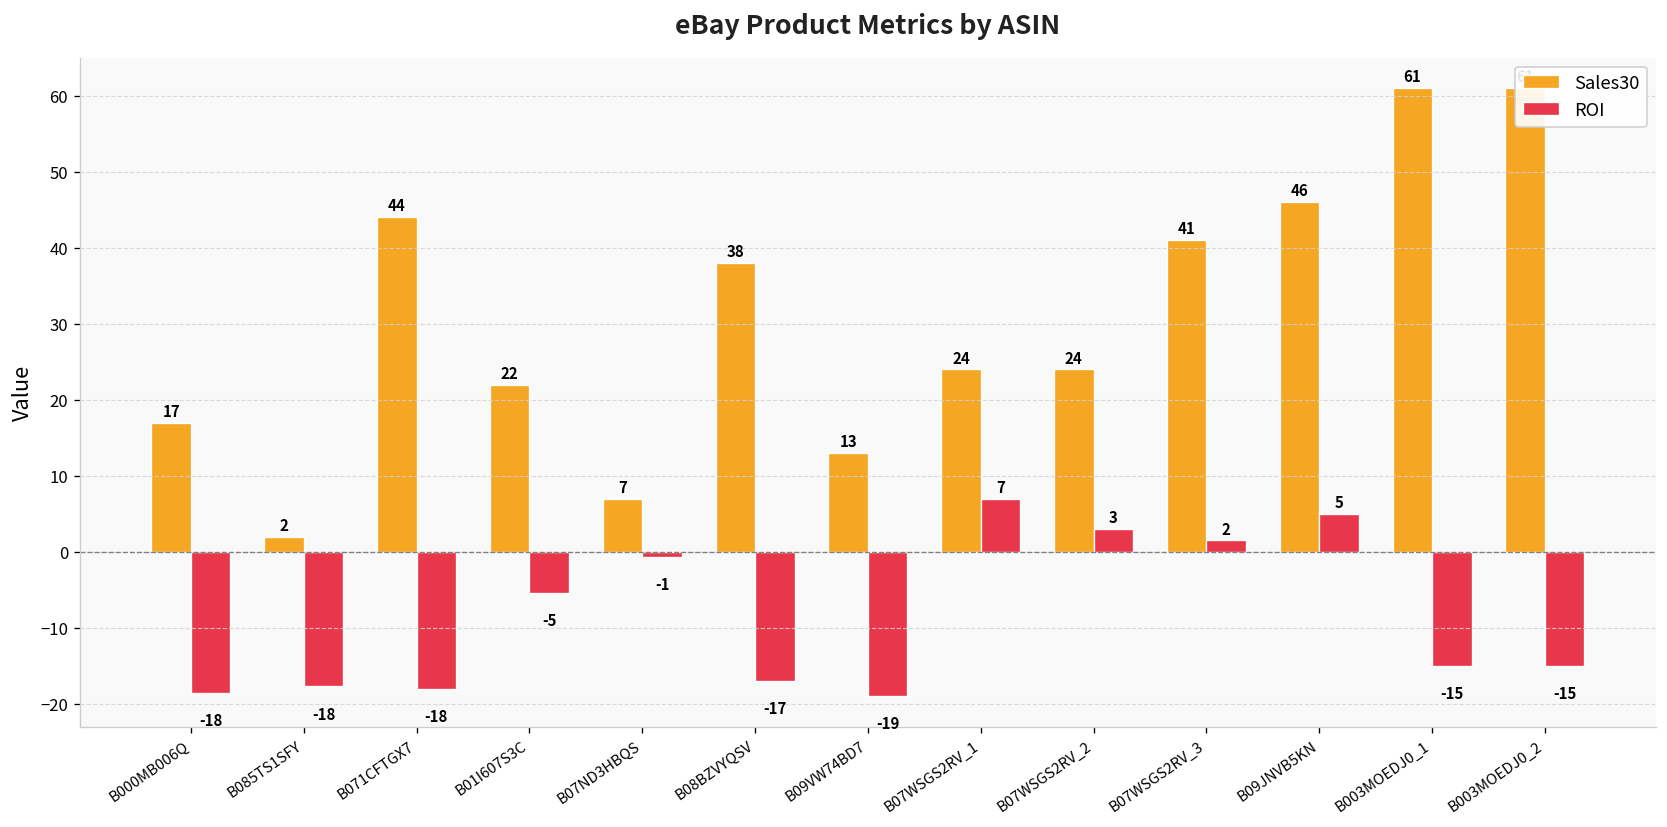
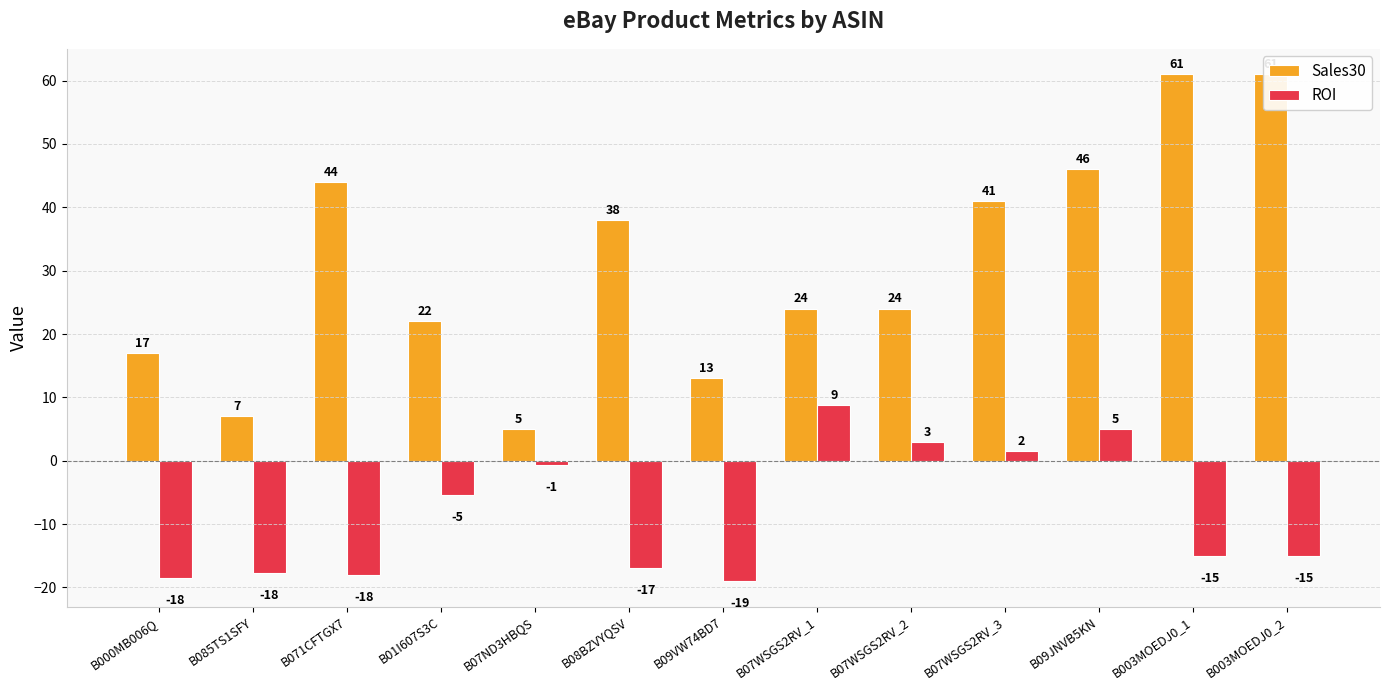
  {
    "Sales30": {
      "B000MB006Q": 17,
-     "B085TS1SFY": 2,
+     "B085TS1SFY": 7,
      "B071CFTGX7": 44,
      "B01I607S3C": 22,
-     "B07ND3HBQS": 7,
+     "B07ND3HBQS": 5,
      "B08BZVYQSV": 38,
      "B09VW74BD7": 13,
      "B07WSGS2RV_1": 24,
      "B07WSGS2RV_2": 24,
      "B07WSGS2RV_3": 41,
      "B09JNVB5KN": 46,
      "B003MOEDJ0_1": 61
    },
    "ROI": {
      "B000MB006Q": -18,
      "B085TS1SFY": -18,
      "B071CFTGX7": -18,
      "B01I607S3C": -5,
      "B07ND3HBQS": -1,
      "B08BZVYQSV": -17,
      "B09VW74BD7": -19,
-     "B07WSGS2RV_1": 7,
+     "B07WSGS2RV_1": 9,
      "B07WSGS2RV_2": 3,
      "B07WSGS2RV_3": 2,
      "B09JNVB5KN": 5,
      "B003MOEDJ0_1": -15,
      "B003MOEDJ0_2": -15
    }
  }
